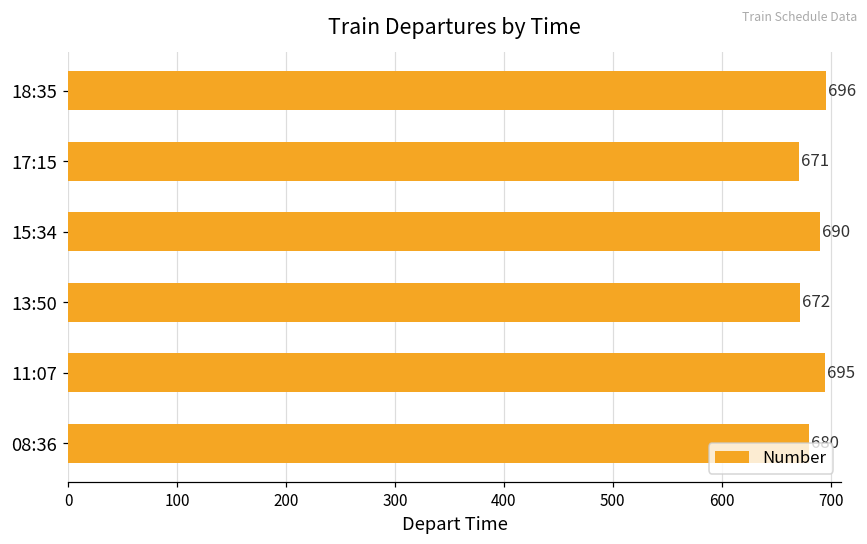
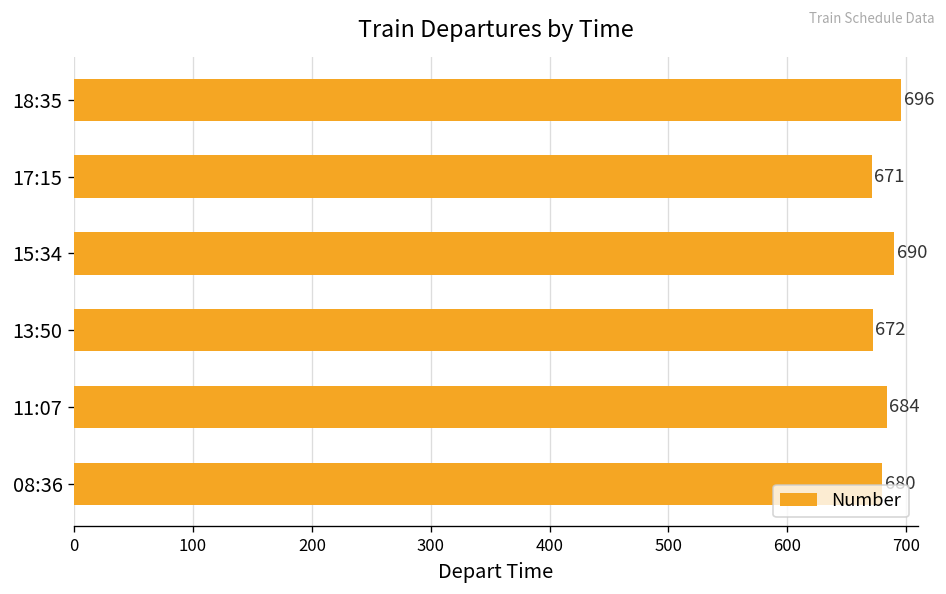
  {
    "18:35": 696,
    "17:15": 671,
    "15:34": 690,
    "13:50": 672,
-   "11:07": 695
+   "11:07": 684
  }
